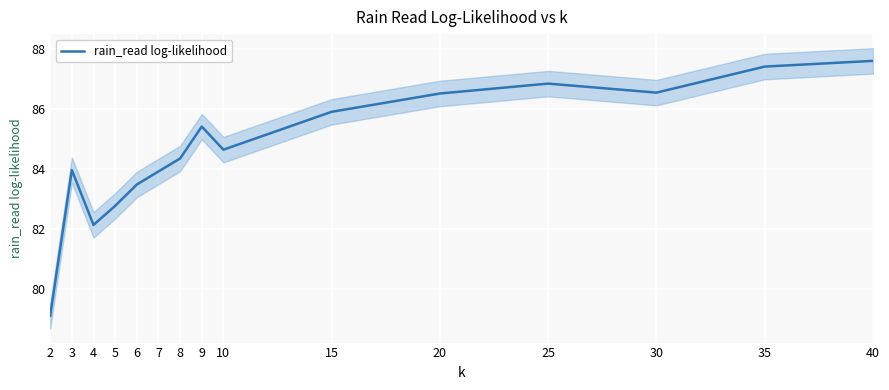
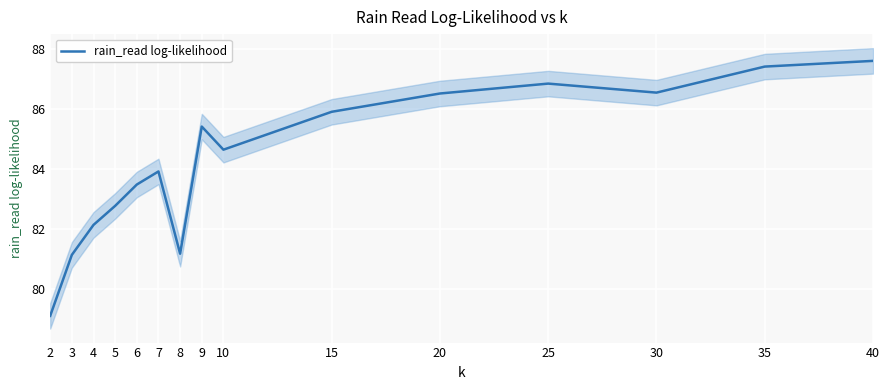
  {
    "rain_read log-likelihood": {
      "2": 79.1,
-     "3": 84.0,
+     "3": 81.1,
      "4": 82.1,
      "5": 82.8,
      "6": 83.5,
      "7": 83.9,
-     "8": 84.3,
+     "8": 81.2,
      "9": 85.4,
      "10": 84.6,
      "15": 85.9,
      "20": 86.5,
      "25": 86.8,
      "30": 86.5,
      "35": 87.4,
      "40": 87.6
    }
  }
